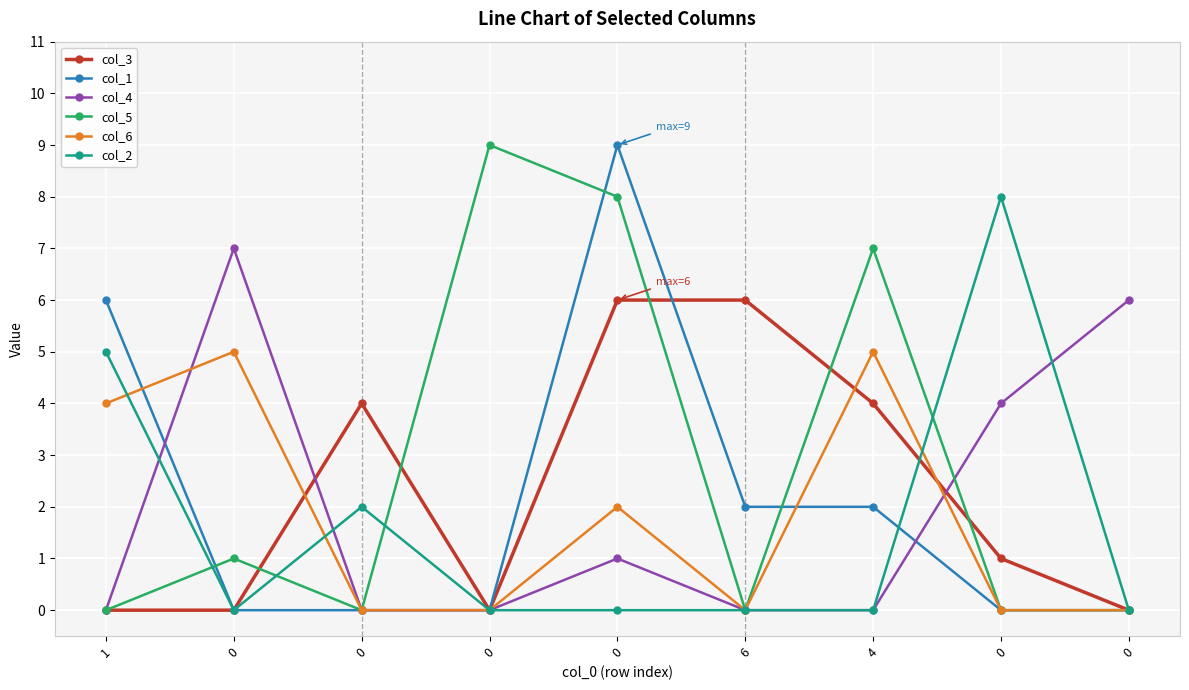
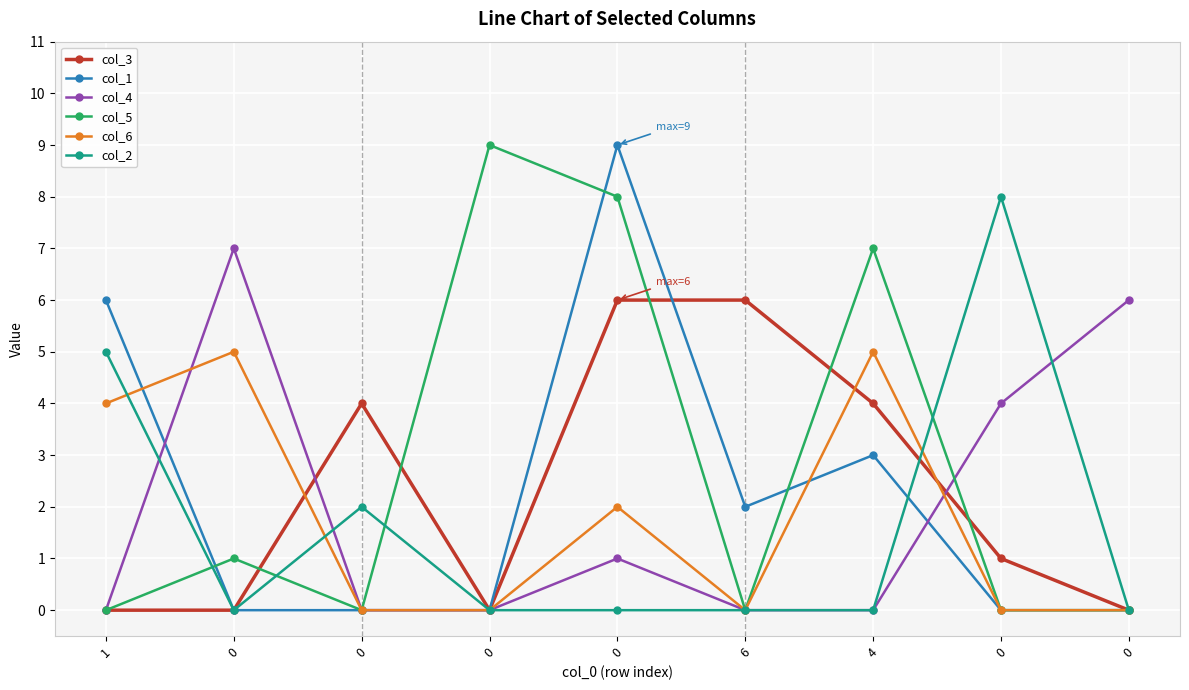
  {
    "col_3": {
      "6": 6,
      "4": 4
    },
    "col_1": {
      "1": 6,
      "6": 2,
-     "4": 2
+     "4": 3
    },
    "col_6": {
      "1": 4,
      "4": 5
    }
  }
